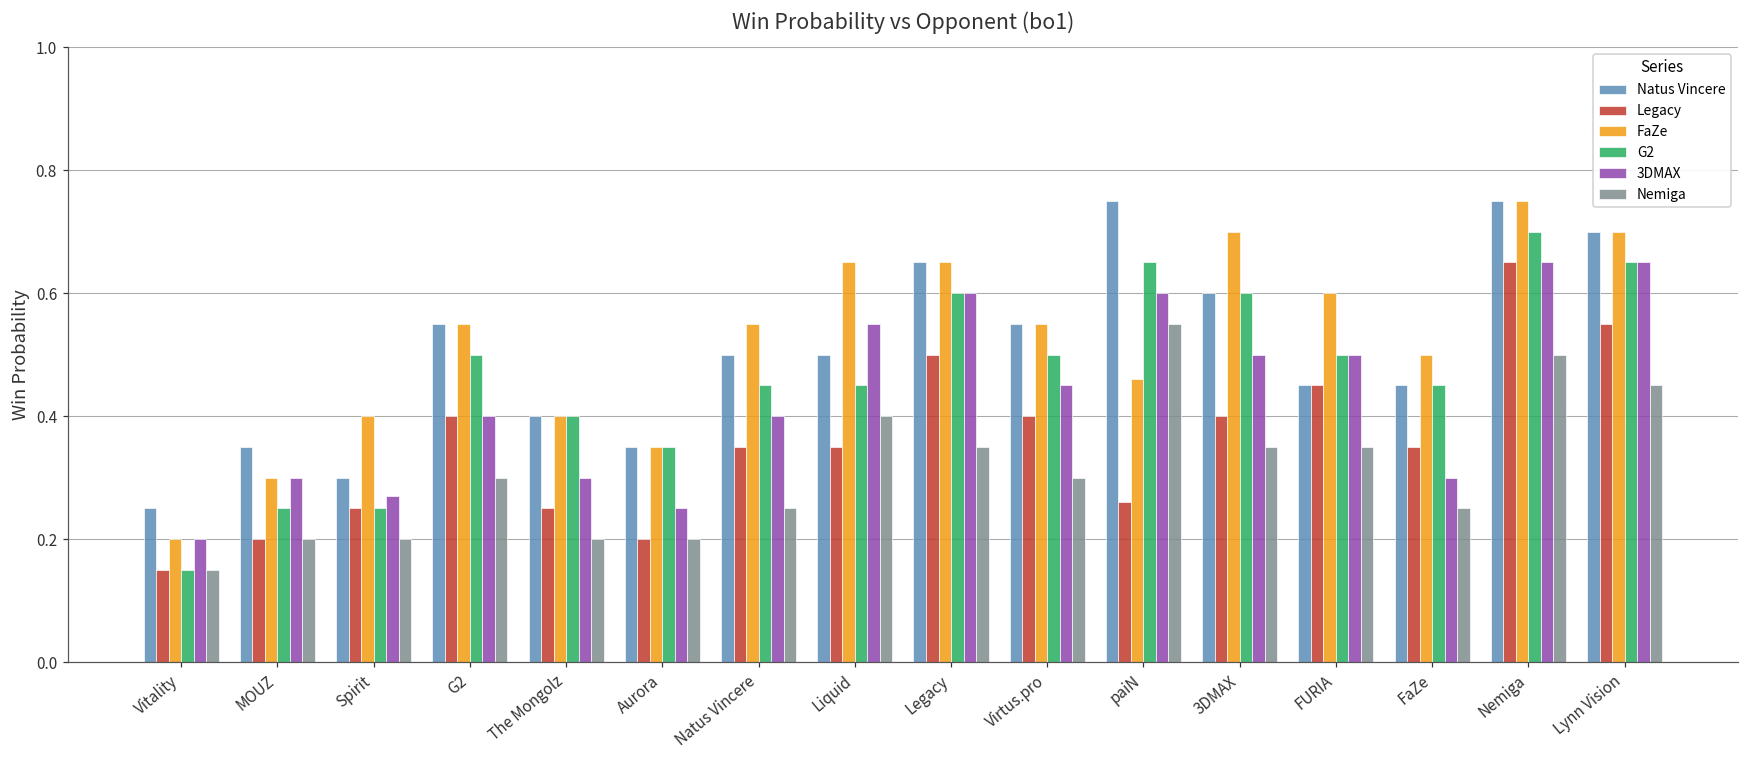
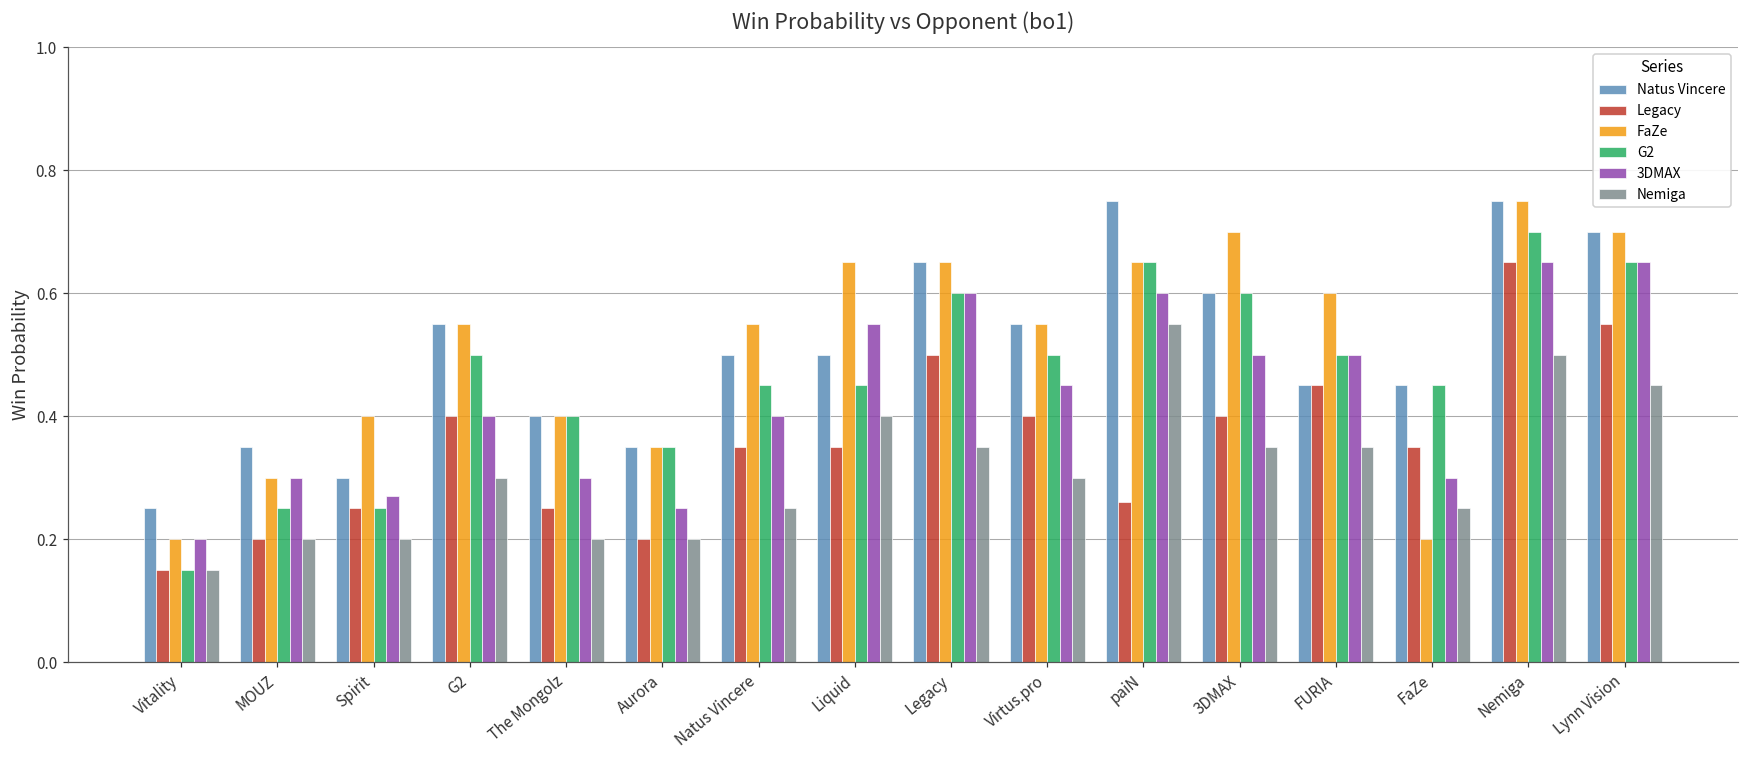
  {
    "Legacy": {
      "Vitality": 0.15,
      "MOUZ": 0.20,
      "Spirit": 0.25,
      "G2": 0.40,
      "The Mongolz": 0.25,
      "Aurora": 0.20,
      "Natus Vincere": 0.35,
      "Liquid": 0.35,
      "Legacy": 0.50,
      "Virtus.pro": 0.40,
      "paiN": 0.26,
      "3DMAX": 0.40,
      "FURIA": 0.45,
      "FaZe": 0.35,
      "Nemiga": 0.65,
      "Lynn Vision": 0.55
    },
    "FaZe": {
      "Vitality": 0.20,
      "MOUZ": 0.30,
      "Spirit": 0.40,
      "G2": 0.55,
      "The Mongolz": 0.40,
      "Aurora": 0.35,
      "Natus Vincere": 0.55,
      "Liquid": 0.65,
      "Legacy": 0.65,
      "Virtus.pro": 0.55,
-     "paiN": 0.46,
+     "paiN": 0.65,
      "3DMAX": 0.70,
      "FURIA": 0.60,
-     "FaZe": 0.5,
+     "FaZe": 0.2,
      "Nemiga": 0.75,
      "Lynn Vision": 0.70
    },
    "G2": {
      "Vitality": 0.15,
      "MOUZ": 0.25,
      "Spirit": 0.25,
      "G2": 0.50,
      "The Mongolz": 0.40,
      "Aurora": 0.35,
      "Natus Vincere": 0.45,
      "Liquid": 0.45,
      "Legacy": 0.60,
      "Virtus.pro": 0.50,
      "paiN": 0.65,
      "3DMAX": 0.60,
      "FURIA": 0.50,
      "FaZe": 0.45,
      "Nemiga": 0.70,
      "Lynn Vision": 0.65
    },
    "3DMAX": {
      "Vitality": 0.20,
      "MOUZ": 0.30,
      "Spirit": 0.27,
      "G2": 0.40,
      "The Mongolz": 0.30,
      "Aurora": 0.25,
      "Natus Vincere": 0.40,
      "Liquid": 0.55,
      "Legacy": 0.60,
      "Virtus.pro": 0.45,
      "paiN": 0.60,
      "3DMAX": 0.50,
      "FURIA": 0.50,
      "FaZe": 0.30,
      "Nemiga": 0.65,
      "Lynn Vision": 0.65
    }
  }
